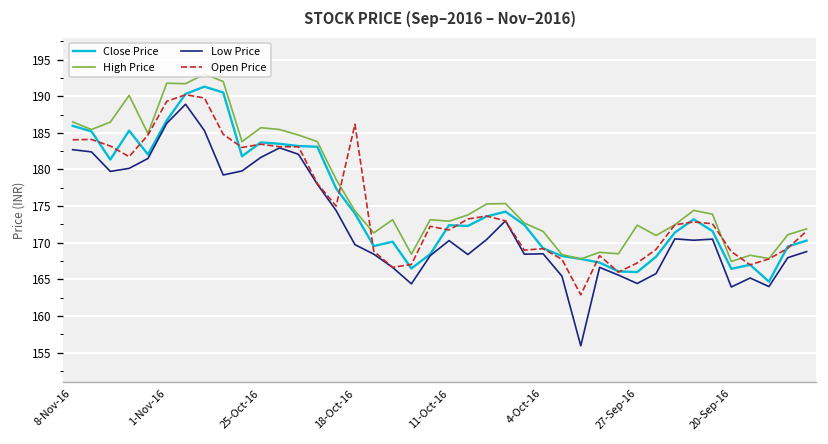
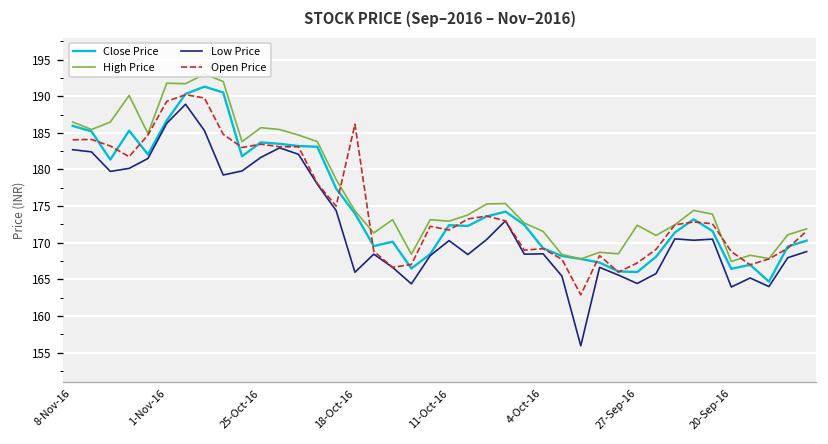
  {
    "Close Price": {
      "8-Nov-16": 186,
      "11-Oct-16": 172,
      "27-Sep-16": 166,
      "20-Sep-16": 166
    },
    "High Price": {
      "8-Nov-16": 186,
      "1-Nov-16": 192,
      "25-Oct-16": 186,
      "11-Oct-16": 173,
      "4-Oct-16": 172,
      "27-Sep-16": 172,
      "20-Sep-16": 167
    },
    "Low Price": {
      "8-Nov-16": 183,
      "25-Oct-16": 182,
-     "18-Oct-16": 170,
+     "18-Oct-16": 166,
      "11-Oct-16": 170,
      "4-Oct-16": 169,
      "27-Sep-16": 164,
      "20-Sep-16": 164
    },
    "Open Price": {
      "8-Nov-16": 184,
      "1-Nov-16": 189,
      "18-Oct-16": 186,
      "11-Oct-16": 172,
      "27-Sep-16": 167,
      "20-Sep-16": 169
    }
  }
